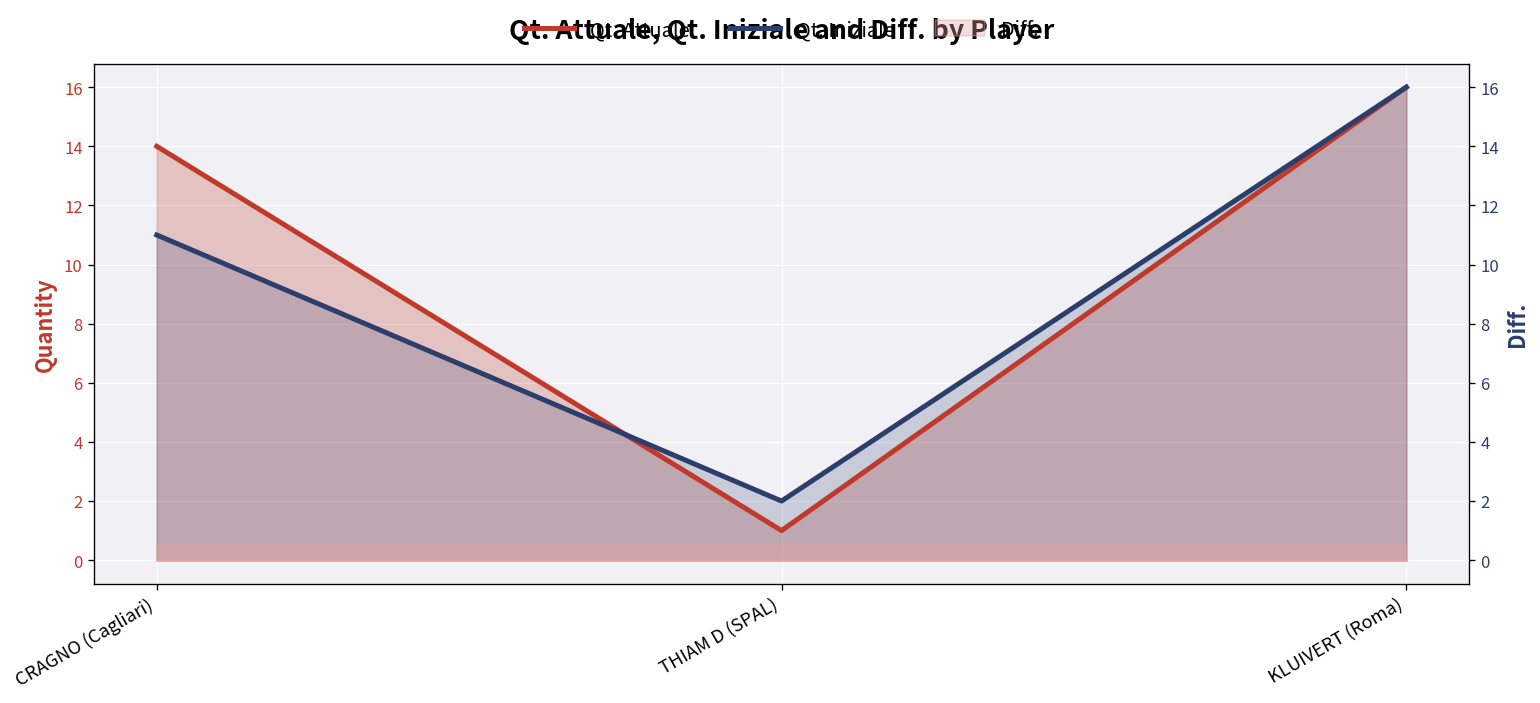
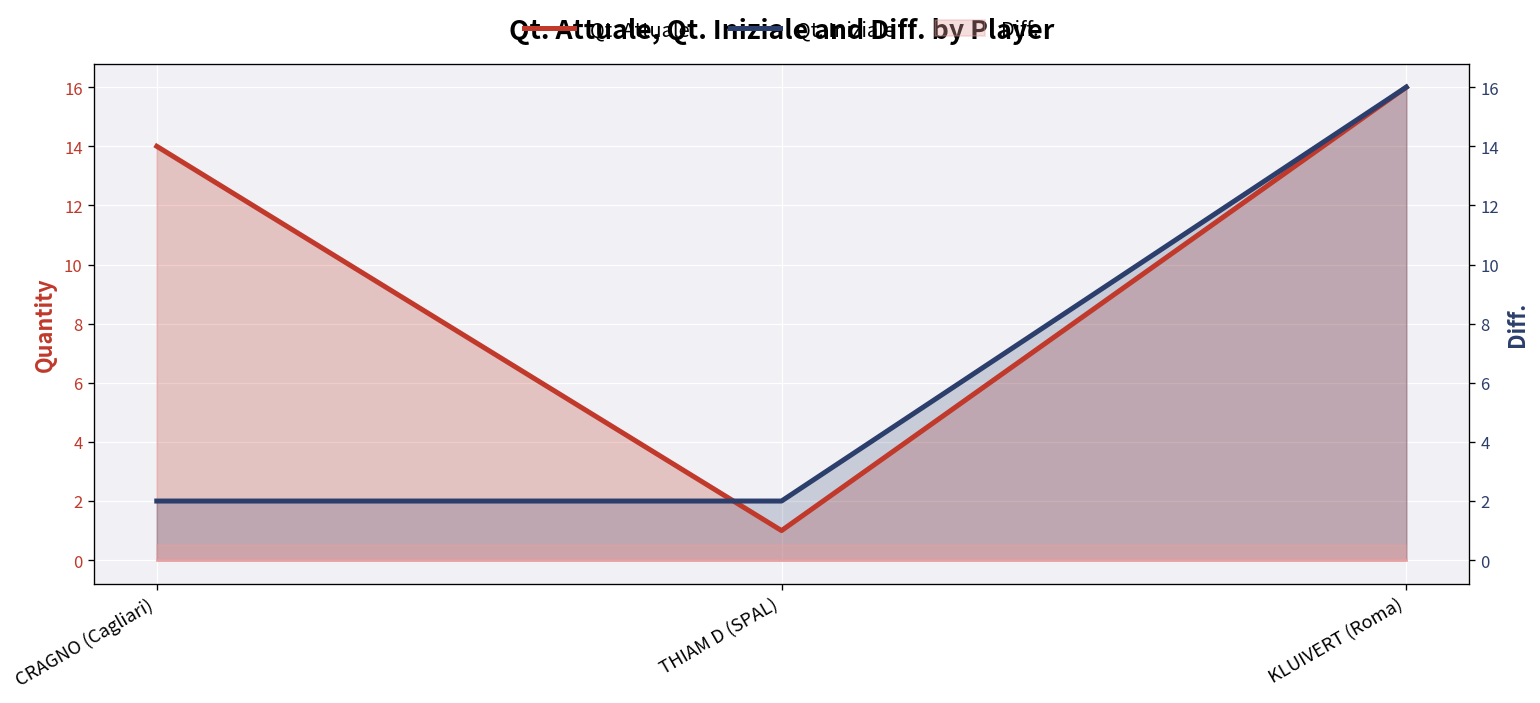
  {
    "Qt. Attuale": {
      "CRAGNO (Cagliari)": 14,
      "THIAM D (SPAL)": 1
    },
    "Qt. Iniziale": {
-     "CRAGNO (Cagliari)": 11,
+     "CRAGNO (Cagliari)": 2,
      "THIAM D (SPAL)": 2
    }
  }
